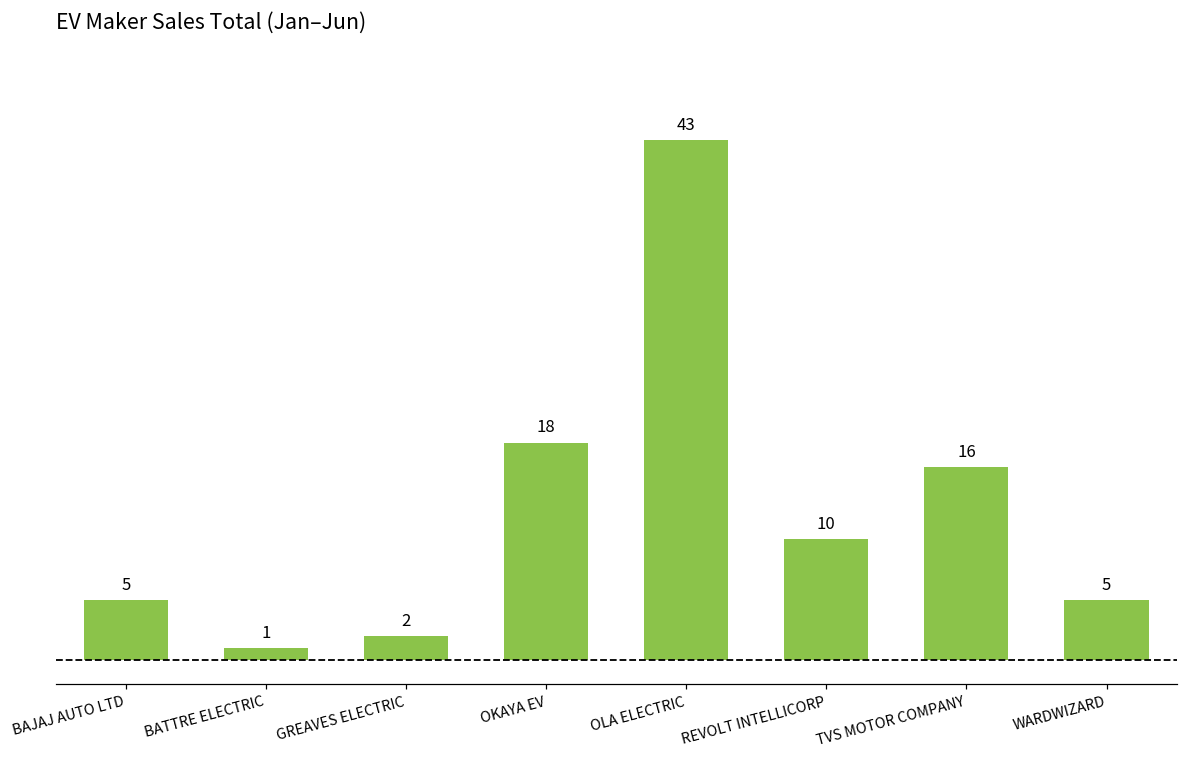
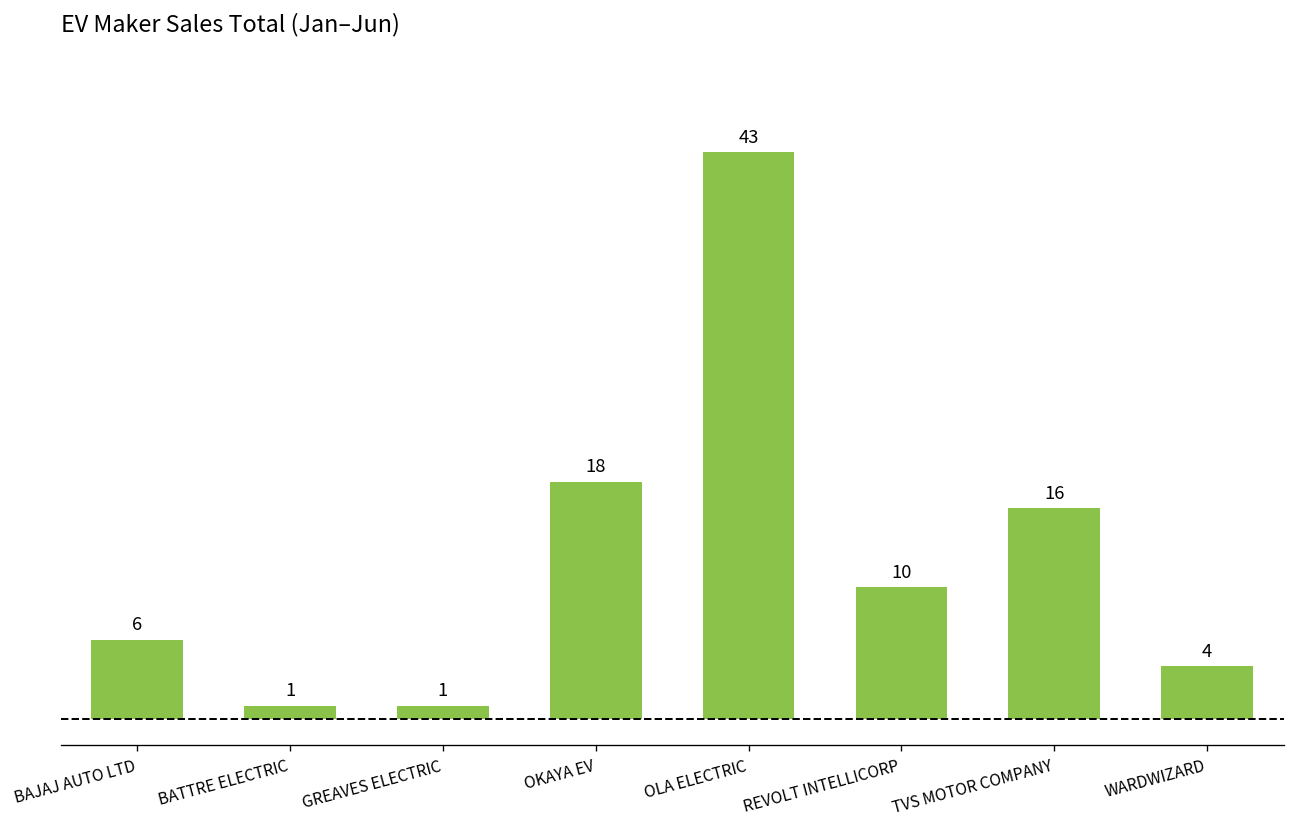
  {
-   "BAJAJ AUTO LTD": 5,
+   "BAJAJ AUTO LTD": 6,
    "BATTRE ELECTRIC": 1,
-   "GREAVES ELECTRIC": 2,
+   "GREAVES ELECTRIC": 1,
    "OKAYA EV": 18,
    "OLA ELECTRIC": 43,
    "REVOLT INTELLICORP": 10,
    "TVS MOTOR COMPANY": 16,
-   "WARDWIZARD": 5
+   "WARDWIZARD": 4
  }
